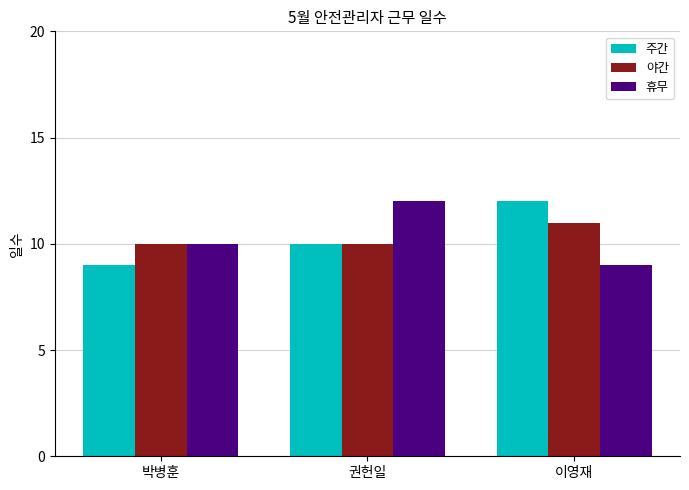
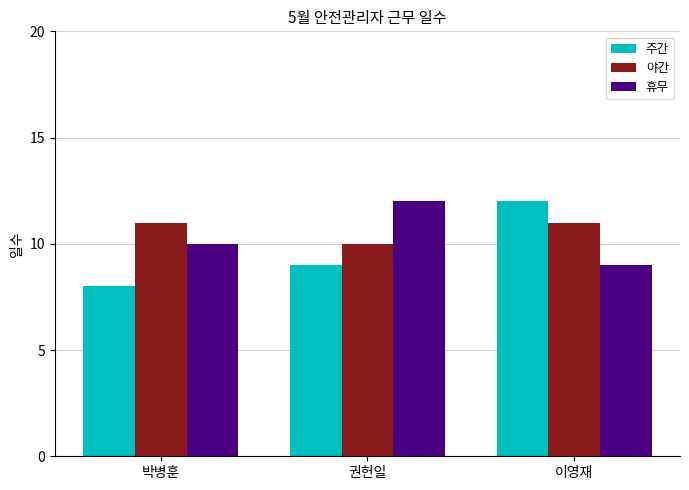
  {
    "주간": {
-     "박병훈": 9,
-     "권헌일": 10,
+     "박병훈": 8,
+     "권헌일": 9,
      "이영재": 12
    },
    "야간": {
-     "박병훈": 10,
+     "박병훈": 11,
      "권헌일": 10,
      "이영재": 11
    },
    "휴무": {
      "박병훈": 10,
      "권헌일": 12,
      "이영재": 9
    }
  }
